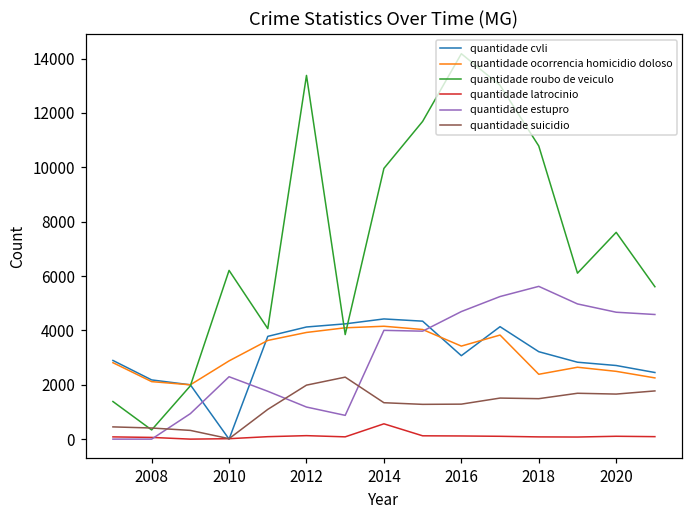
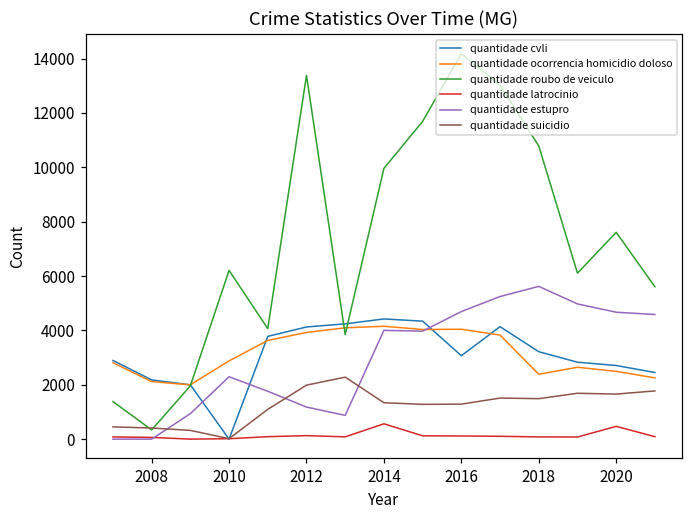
  {
    "quantidade cvli": {
      "2012": 4100,
      "2014": 4400,
      "2016": 3100,
      "2018": 3200,
      "2020": 2700
    },
    "quantidade ocorrencia homicidio doloso": {
      "2010": 2900,
      "2012": 3900,
      "2014": 4200,
-     "2016": 3400,
+     "2016": 4000,
      "2018": 2400,
      "2020": 2500
    },
    "quantidade roubo de veiculo": {
      "2010": 6200,
      "2012": 13400,
      "2014": 10000,
      "2018": 10800,
      "2020": 7600
    },
    "quantidade latrocinio": {
      "2012": 100,
      "2014": 600,
      "2016": 100,
      "2018": 100,
-     "2020": 100
+     "2020": 500
    },
    "quantidade estupro": {
      "2010": 2300,
      "2012": 1200,
      "2014": 4000,
      "2016": 4700,
      "2018": 5600,
      "2020": 4700
    },
    "quantidade suicidio": {
      "2012": 2000,
      "2014": 1300,
      "2016": 1300,
      "2018": 1500,
      "2020": 1700
    }
  }
